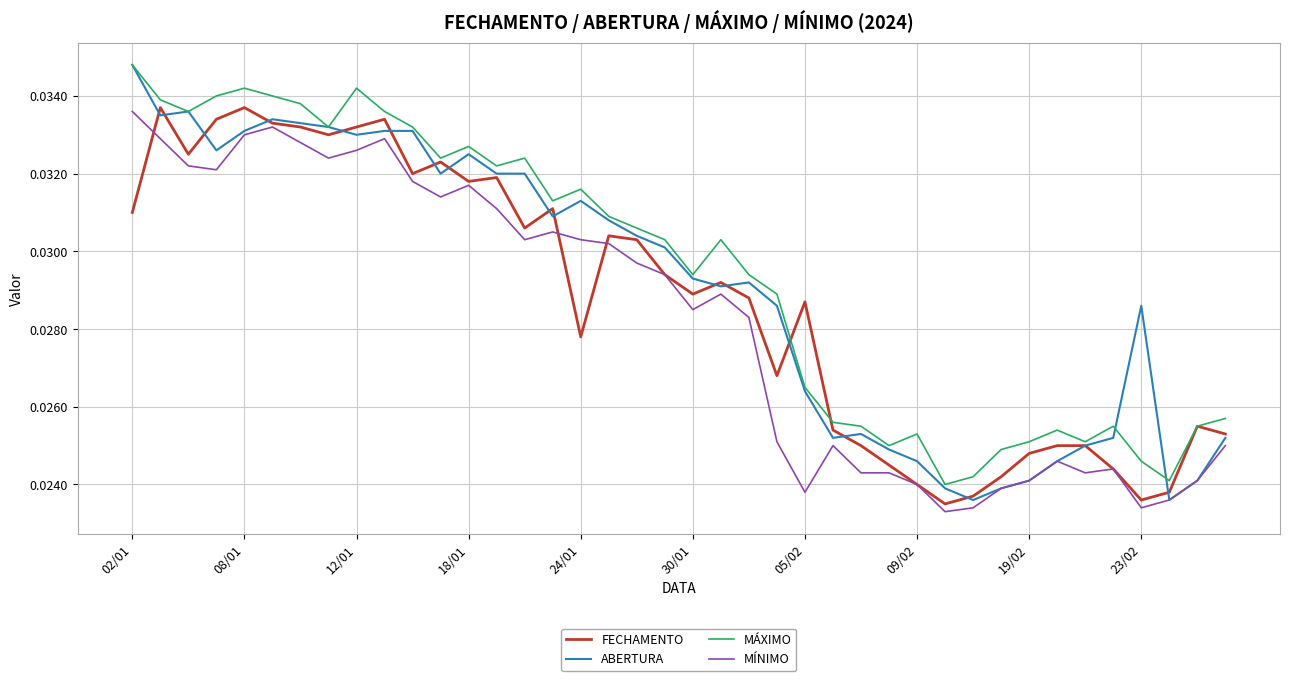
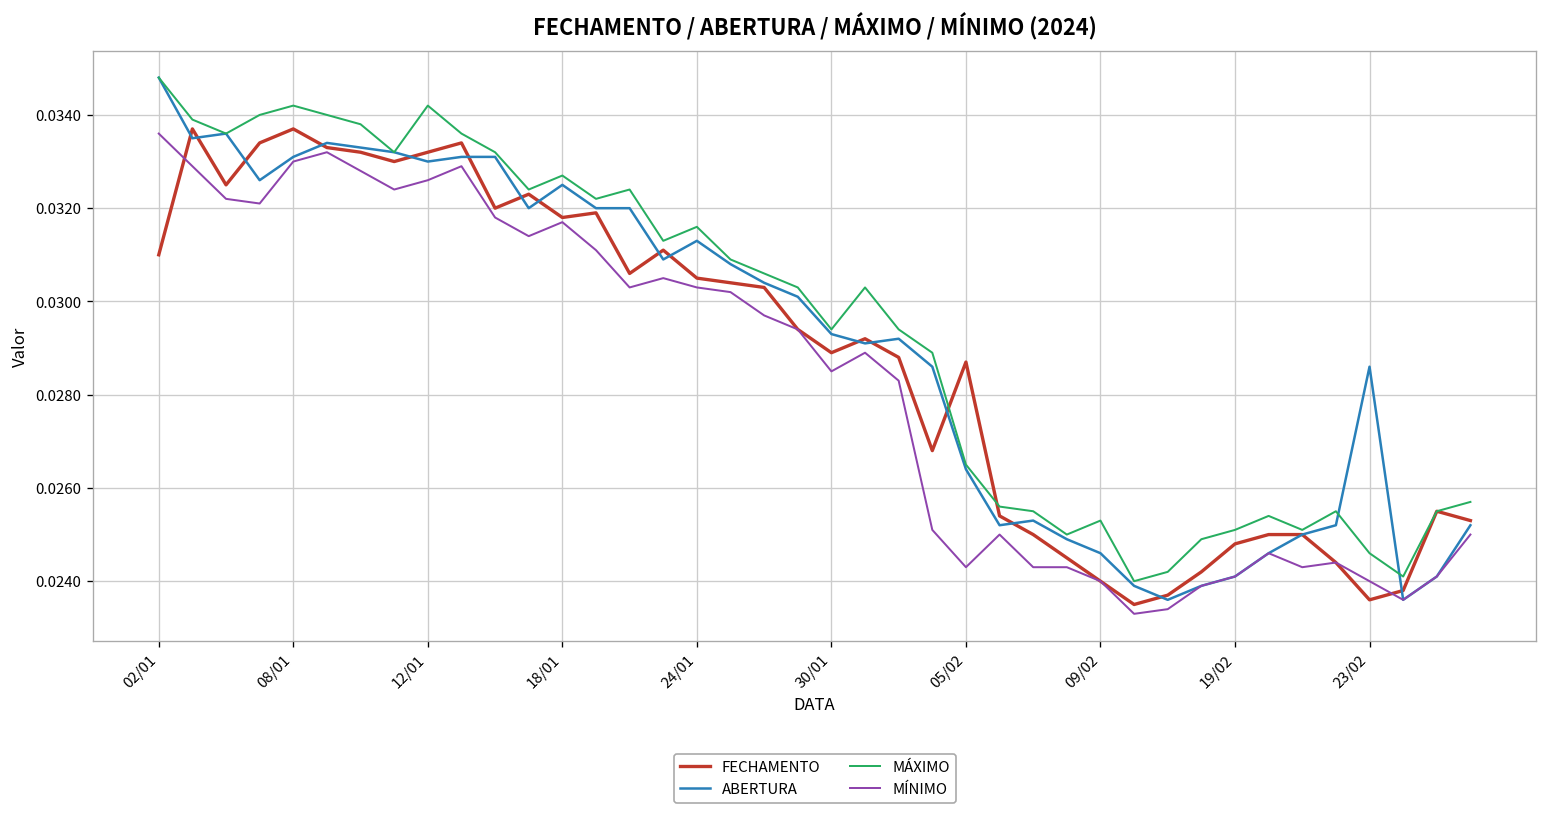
  {
    "FECHAMENTO": {
      "02/01": 0.0310,
      "08/01": 0.0337,
      "12/01": 0.0332,
      "18/01": 0.0318,
-     "24/01": 0.0278,
+     "24/01": 0.0305,
      "30/01": 0.0289,
      "05/02": 0.0287,
      "19/02": 0.0248,
      "23/02": 0.0236
    },
    "ABERTURA": {
      "08/01": 0.0331,
      "12/01": 0.0330,
      "18/01": 0.0325,
      "24/01": 0.0313,
      "30/01": 0.0293,
      "05/02": 0.0264,
      "09/02": 0.0246,
      "23/02": 0.0286
    },
    "MÁXIMO": {
      "08/01": 0.0342,
      "12/01": 0.0342,
      "18/01": 0.0327,
      "24/01": 0.0316,
      "30/01": 0.0294,
      "05/02": 0.0265,
      "09/02": 0.0253,
      "19/02": 0.0251,
      "23/02": 0.0246
    },
    "MÍNIMO": {
      "02/01": 0.0336,
      "08/01": 0.0330,
      "12/01": 0.0326,
      "18/01": 0.0317,
      "24/01": 0.0303,
      "30/01": 0.0285,
-     "05/02": 0.0238,
-     "23/02": 0.0234
+     "05/02": 0.0243,
+     "23/02": 0.0240
    }
  }
